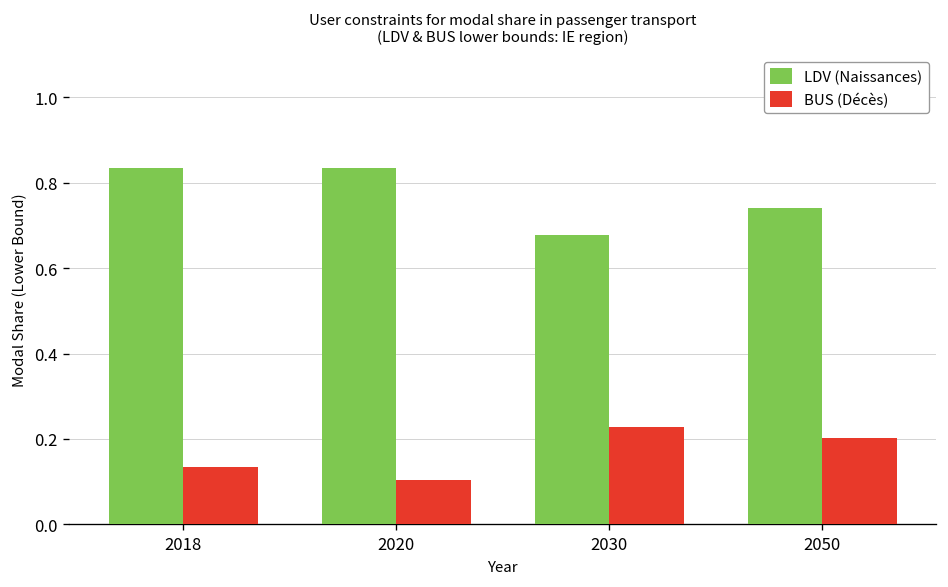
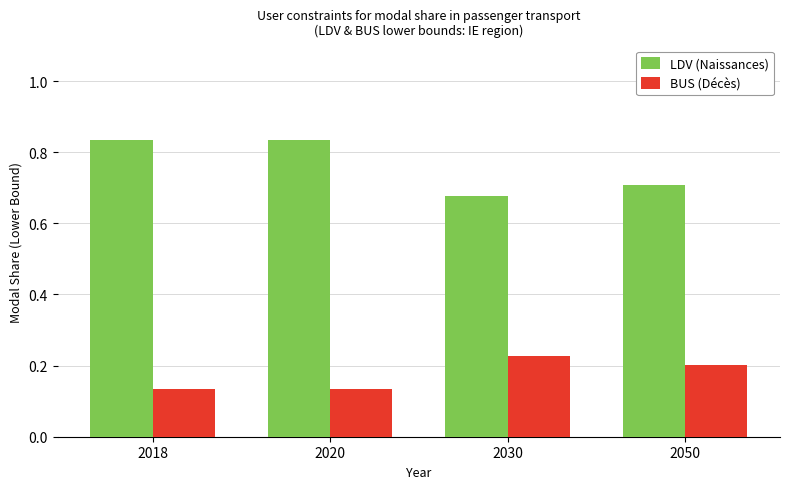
  {
    "LDV (Naissances)": {
      "2018": 0.84,
      "2020": 0.84,
      "2030": 0.68,
-     "2050": 0.74
+     "2050": 0.71
    },
    "BUS (Décès)": {
      "2018": 0.14,
-     "2020": 0.10,
+     "2020": 0.14,
      "2030": 0.23,
      "2050": 0.20
    }
  }
